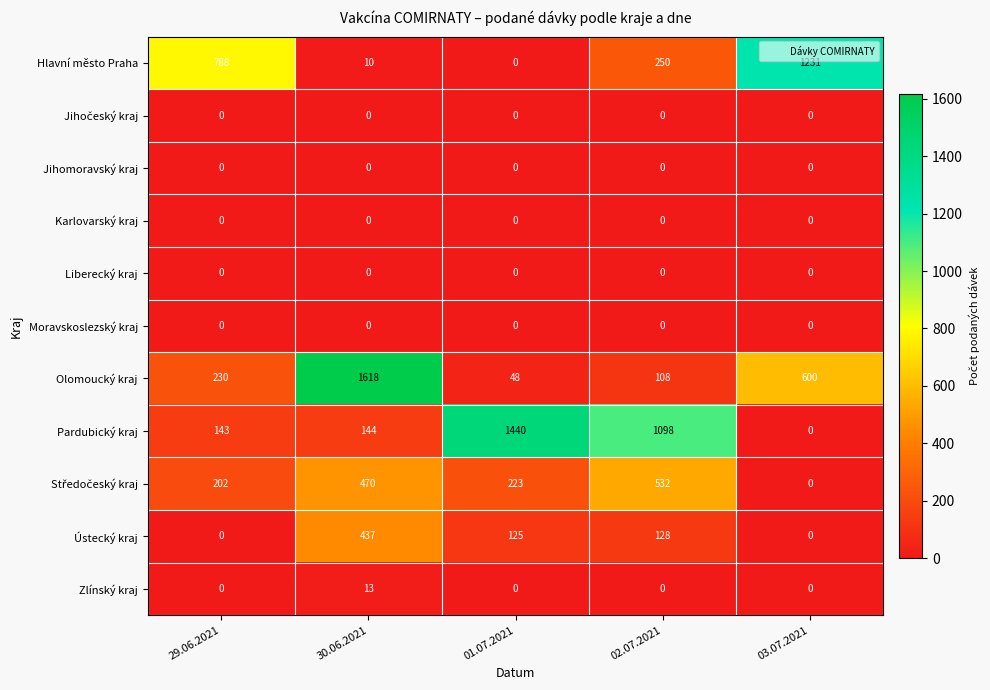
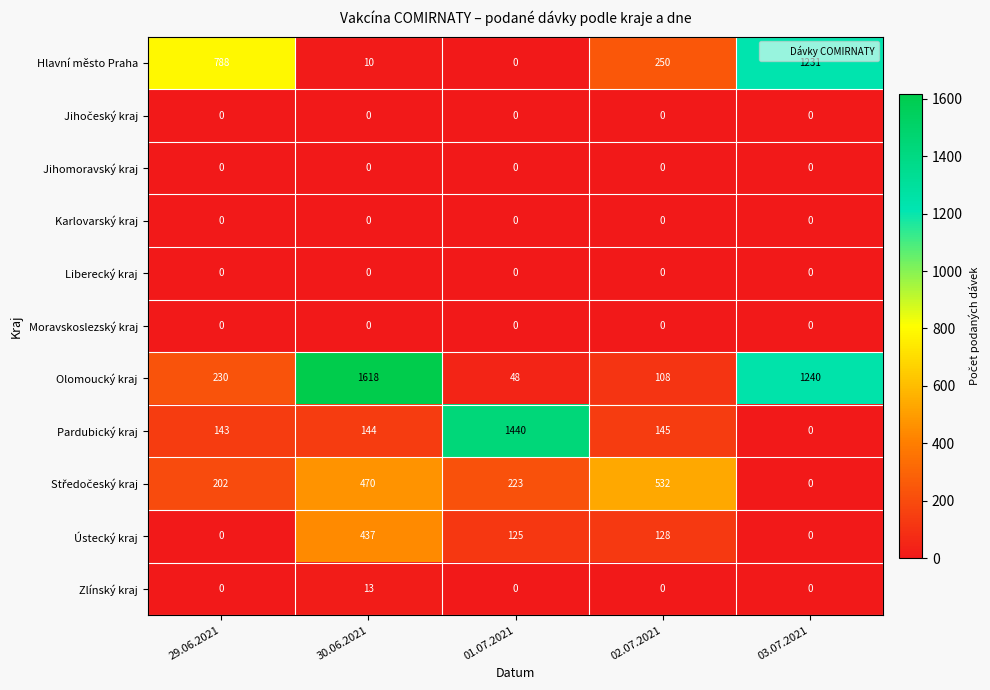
  {
    "Hlavní město Praha": {
      "29.06.2021": 788,
      "30.06.2021": 10,
      "01.07.2021": 0,
      "02.07.2021": 250
    },
    "Jihočeský kraj": {
      "29.06.2021": 0,
      "30.06.2021": 0,
      "01.07.2021": 0,
      "02.07.2021": 0,
      "03.07.2021": 0
    },
    "Jihomoravský kraj": {
      "29.06.2021": 0,
      "30.06.2021": 0,
      "01.07.2021": 0,
      "02.07.2021": 0,
      "03.07.2021": 0
    },
    "Karlovarský kraj": {
      "29.06.2021": 0,
      "30.06.2021": 0,
      "01.07.2021": 0,
      "02.07.2021": 0,
      "03.07.2021": 0
    },
    "Liberecký kraj": {
      "29.06.2021": 0,
      "30.06.2021": 0,
      "01.07.2021": 0,
      "02.07.2021": 0,
      "03.07.2021": 0
    },
    "Moravskoslezský kraj": {
      "29.06.2021": 0,
      "30.06.2021": 0,
      "01.07.2021": 0,
      "02.07.2021": 0,
      "03.07.2021": 0
    },
    "Olomoucký kraj": {
      "29.06.2021": 230,
      "30.06.2021": 1618,
      "01.07.2021": 48,
      "02.07.2021": 108,
-     "03.07.2021": 600
+     "03.07.2021": 1240
    },
    "Pardubický kraj": {
      "29.06.2021": 143,
      "30.06.2021": 144,
      "01.07.2021": 1440,
-     "02.07.2021": 1098,
+     "02.07.2021": 145,
      "03.07.2021": 0
    },
    "Středočeský kraj": {
      "29.06.2021": 202,
      "30.06.2021": 470,
      "01.07.2021": 223,
      "02.07.2021": 532,
      "03.07.2021": 0
    },
    "Ústecký kraj": {
      "29.06.2021": 0,
      "30.06.2021": 437,
      "01.07.2021": 125,
      "02.07.2021": 128,
      "03.07.2021": 0
    },
    "Zlínský kraj": {
      "29.06.2021": 0,
      "30.06.2021": 13,
      "01.07.2021": 0,
      "02.07.2021": 0,
      "03.07.2021": 0
    }
  }
